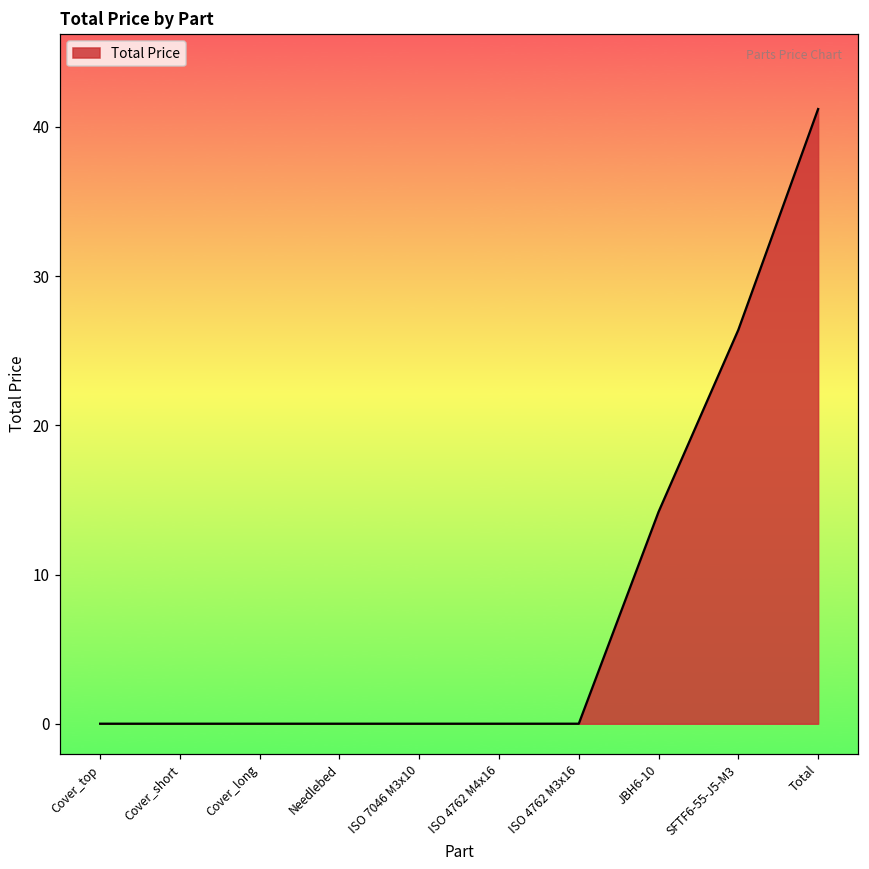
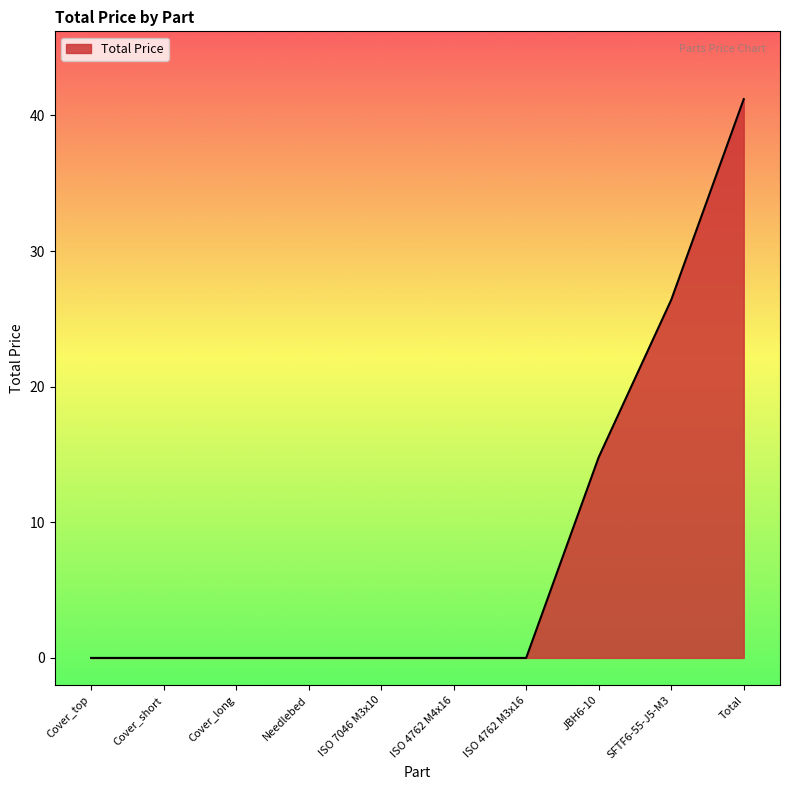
  {
    "Cover_top": 0.0,
    "Cover_short": 0.0,
    "Cover_long": 0.0,
    "Needlebed": 0.0,
    "ISO 7046 M3x10": 0.0,
    "ISO 4762 M4x16": 0.0,
    "ISO 4762 M3x16": 0.0,
-   "JBH6-10": 14.2,
+   "JBH6-10": 14.8,
    "SFTF6-55-J5-M3": 26.4,
    "Total": 41.2
  }
